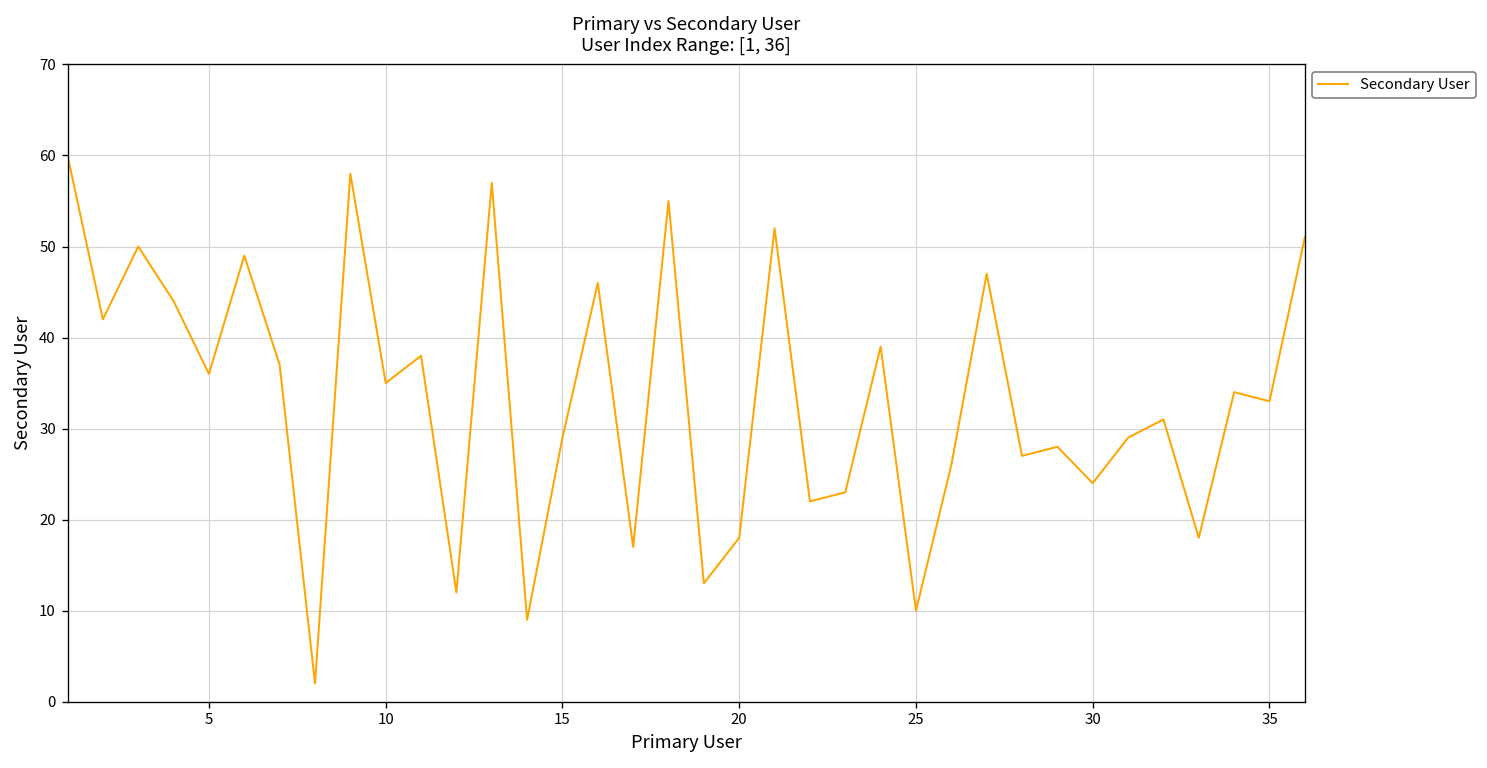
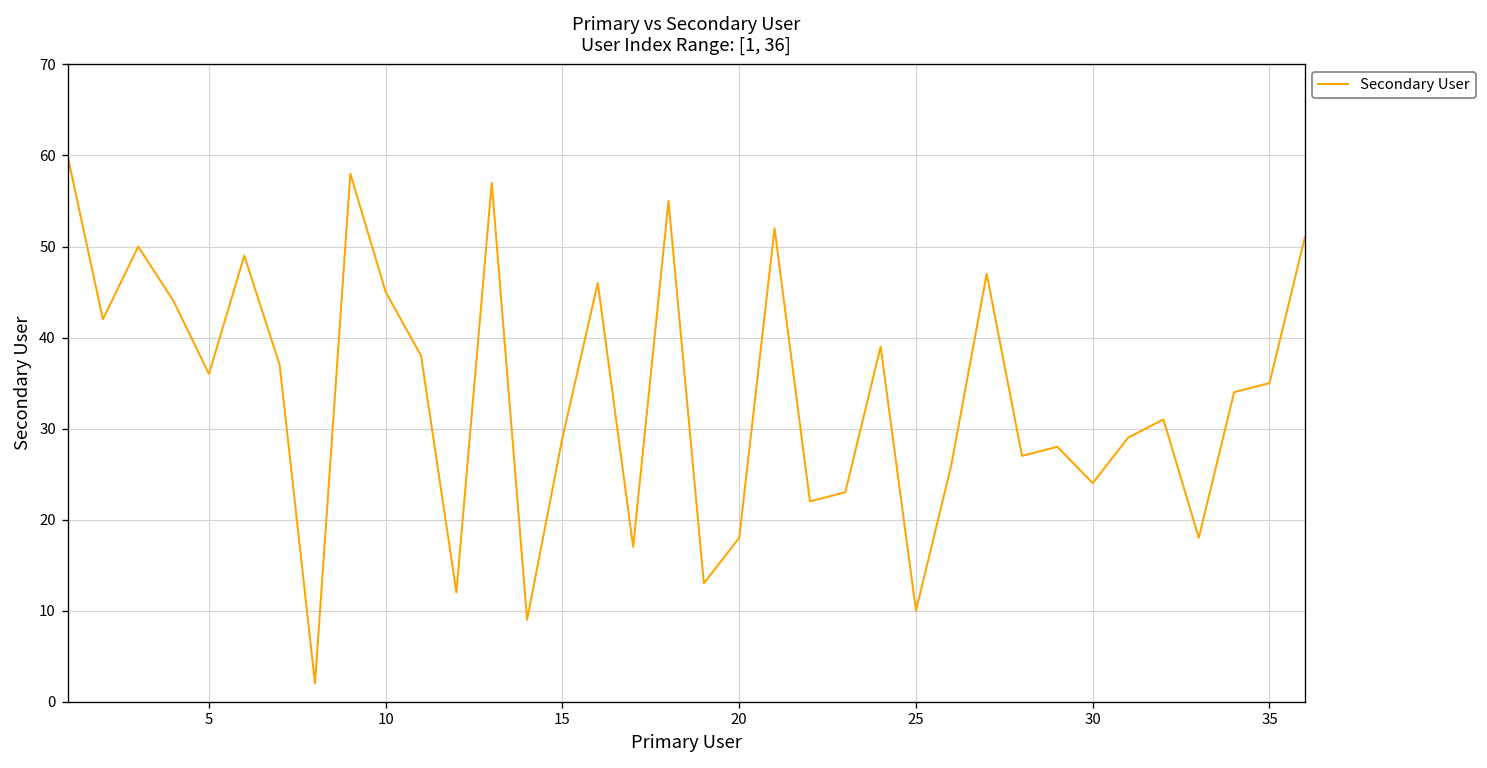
  {
    "5": 36,
-   "10": 35,
+   "10": 45,
    "15": 29,
    "20": 18,
    "25": 10,
    "30": 24,
-   "35": 33
+   "35": 35
  }
